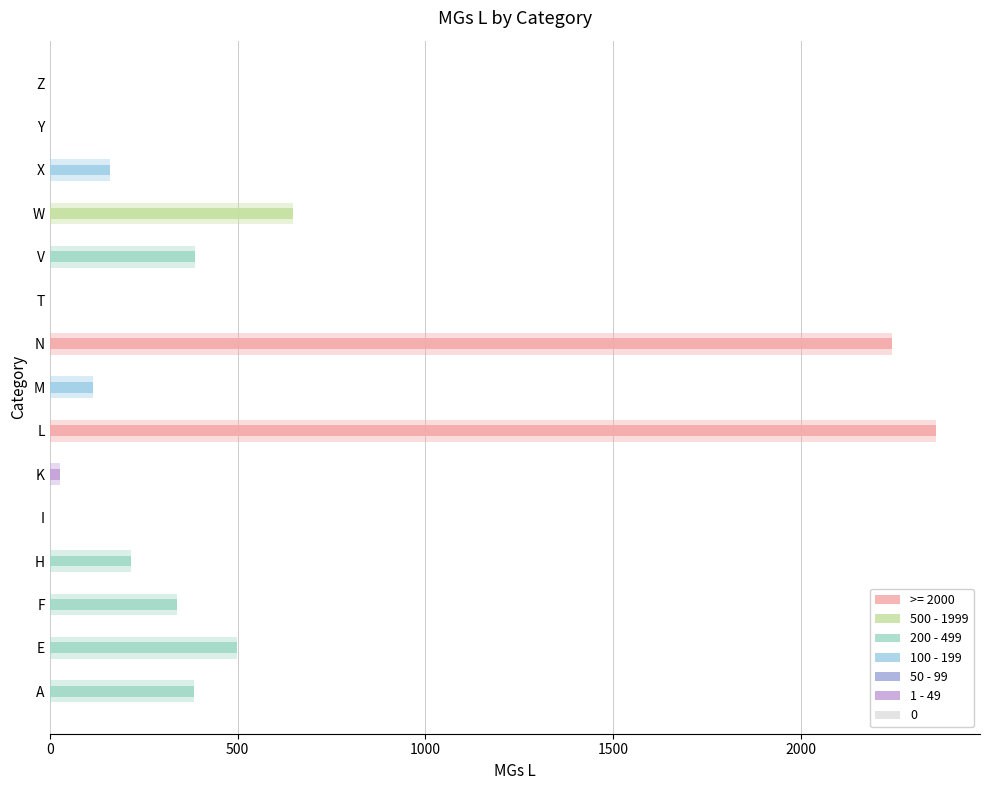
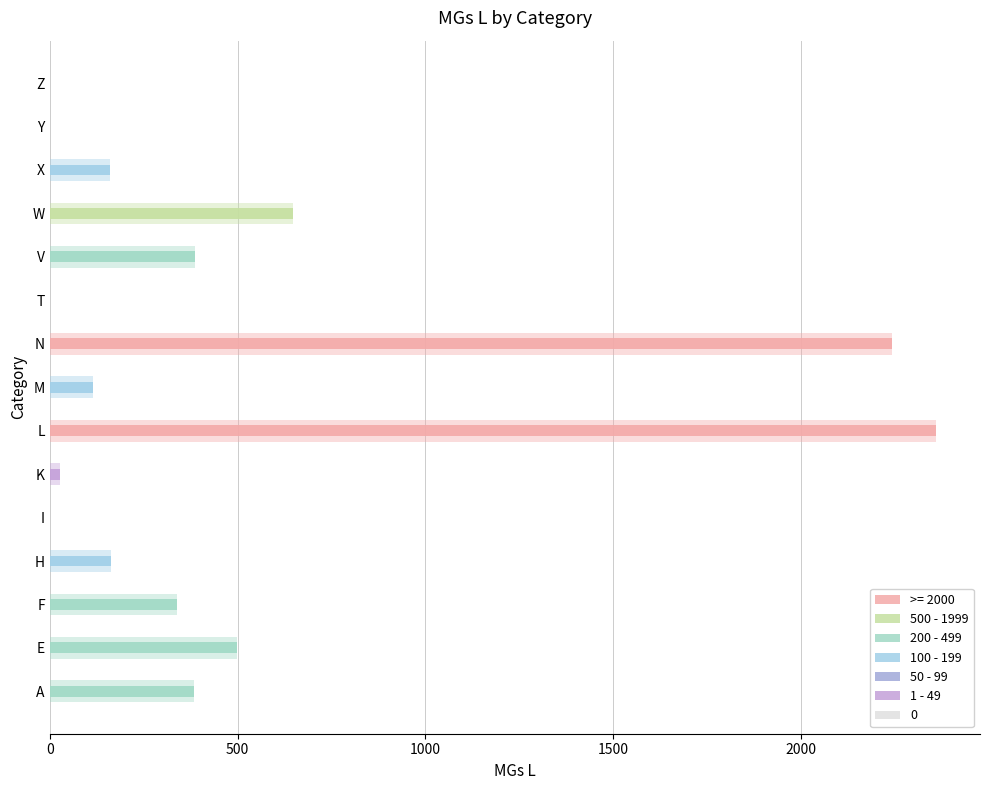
  {
    "Z": 0,
    "Y": 0,
    "X": 160,
    "W": 650,
    "V": 390,
    "T": 0,
    "N": 2240,
    "M": 120,
    "L": 2360,
    "K": 30,
    "I": 0,
-   "H": 220,
+   "H": 160,
    "F": 340,
    "E": 500,
    "A": 390
  }
